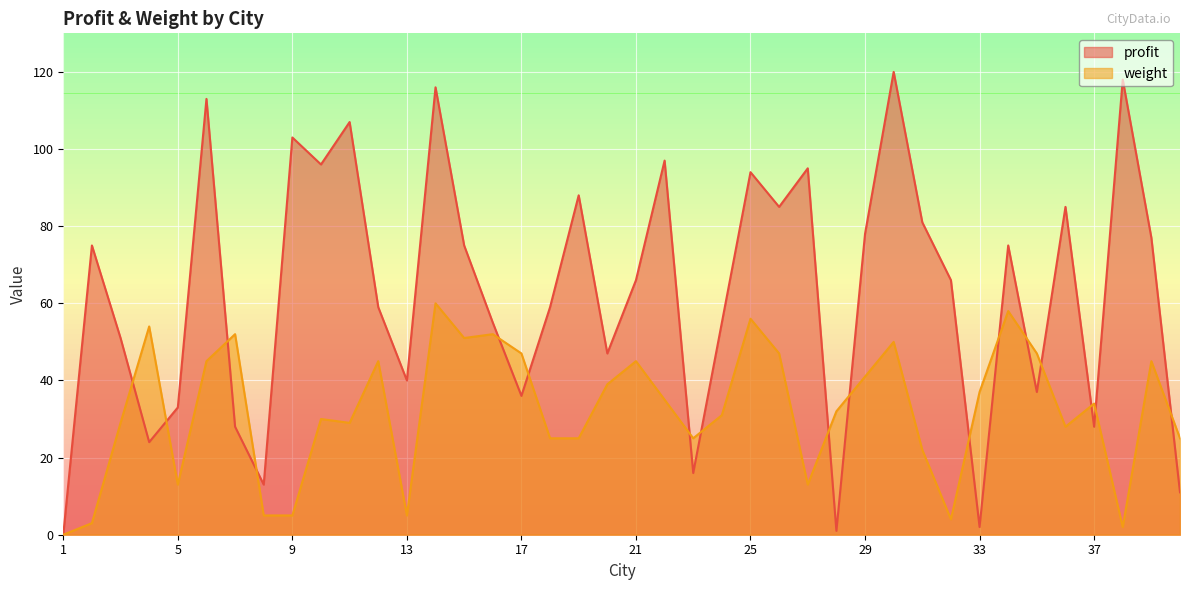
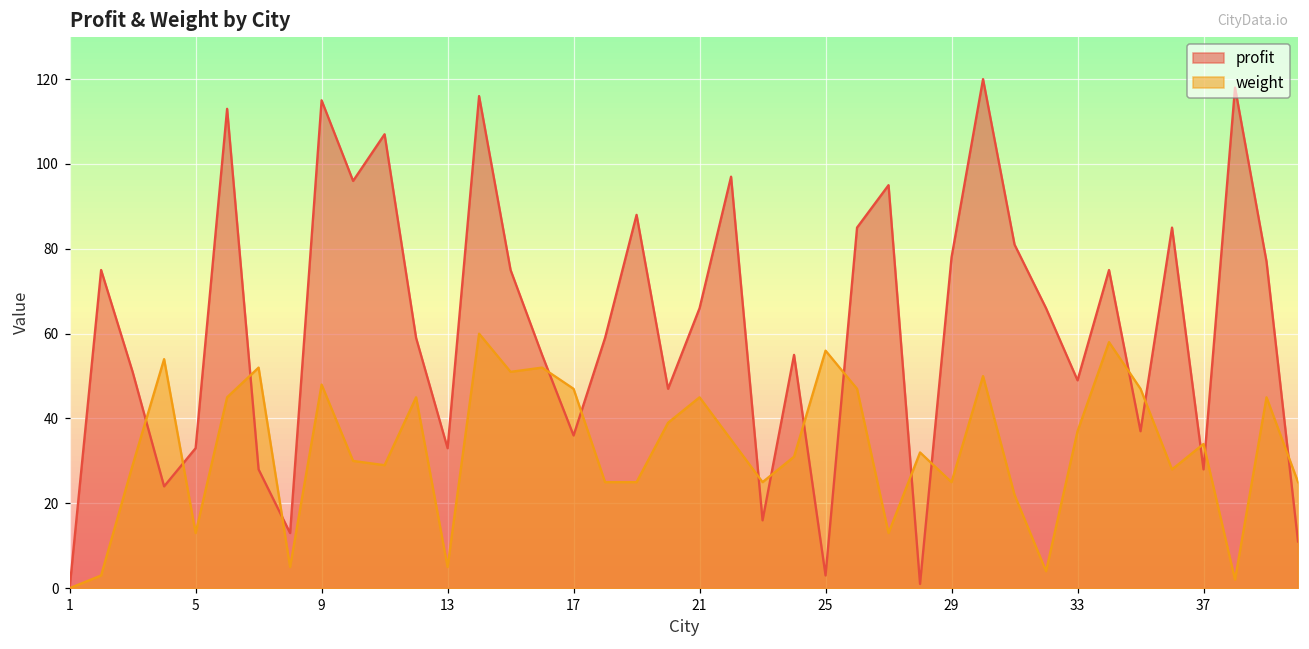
  {
    "profit": {
      "5": 33,
-     "9": 103,
-     "13": 40,
+     "9": 115,
+     "13": 33,
      "17": 36,
      "21": 66,
-     "25": 94,
+     "25": 3,
      "29": 78,
-     "33": 2,
+     "33": 49,
      "37": 28
    },
    "weight": {
      "5": 13,
-     "9": 5,
+     "9": 48,
      "13": 5,
      "17": 47,
      "21": 45,
      "25": 56,
-     "29": 41,
+     "29": 25,
      "33": 37,
      "37": 34
    }
  }
